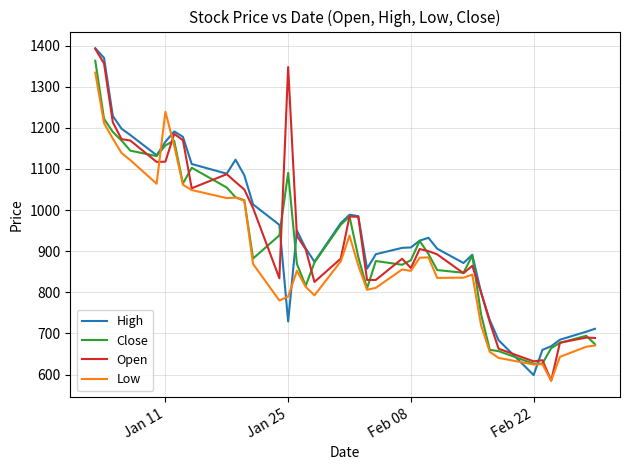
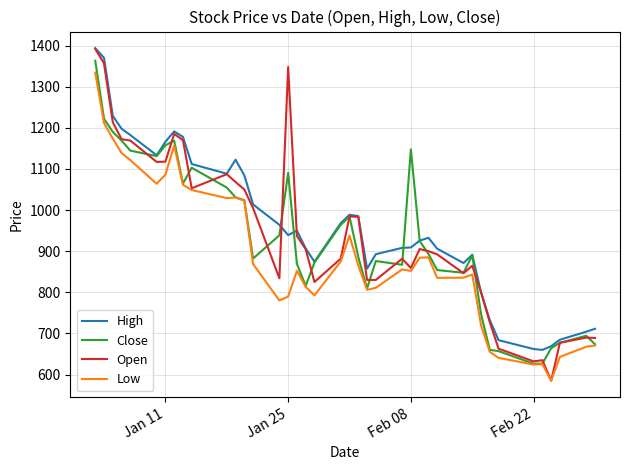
  {
    "High": {
      "Jan 11": 1170,
-     "Jan 25": 730,
+     "Jan 25": 940,
      "Feb 08": 910,
-     "Feb 22": 600
+     "Feb 22": 660
    },
    "Close": {
      "Jan 11": 1160,
      "Jan 25": 1090,
-     "Feb 08": 880
+     "Feb 08": 1150
    },
    "Open": {
      "Jan 11": 1120,
      "Jan 25": 1350,
      "Feb 08": 860
    },
    "Low": {
-     "Jan 11": 1240,
+     "Jan 11": 1090,
      "Jan 25": 790,
      "Feb 08": 850
    }
  }
